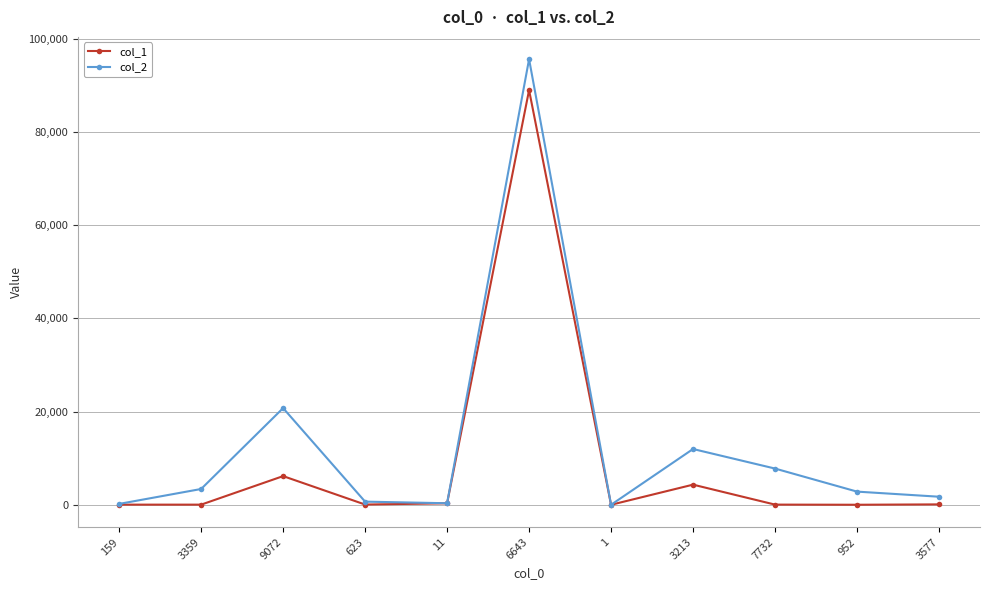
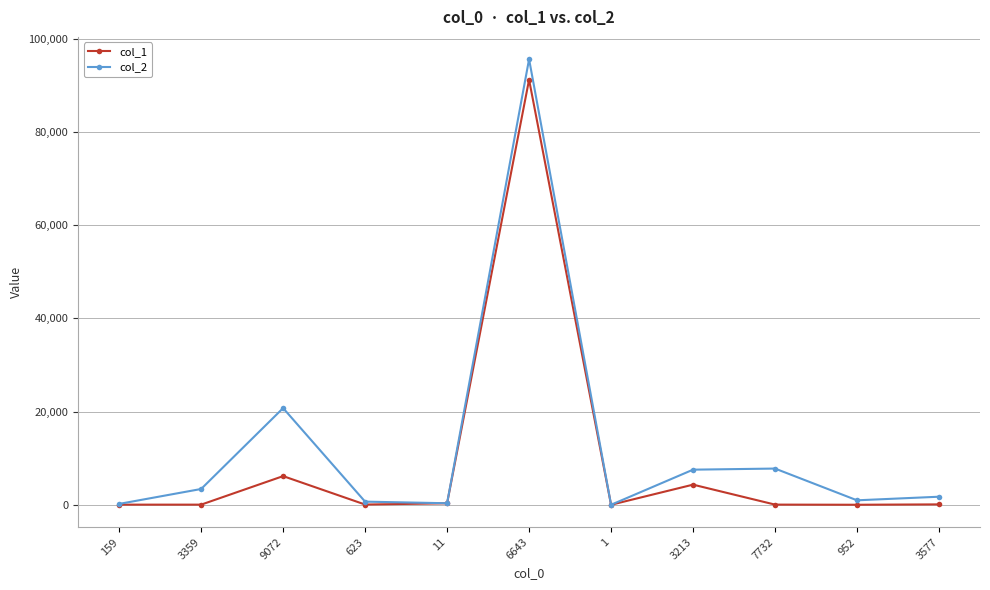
  {
    "col_1": {
      "3359": "0",
      "9072": "6,000",
      "623": "0",
-     "6643": "89,000",
+     "6643": "91,000",
      "3213": "4,000",
      "7732": "0",
      "952": "0",
      "3577": "0"
    },
    "col_2": {
      "3359": "3,000",
      "9072": "21,000",
      "623": "1,000",
      "6643": "96,000",
-     "3213": "12,000",
+     "3213": "8,000",
      "7732": "8,000",
-     "952": "3,000",
+     "952": "1,000",
      "3577": "2,000"
    }
  }
